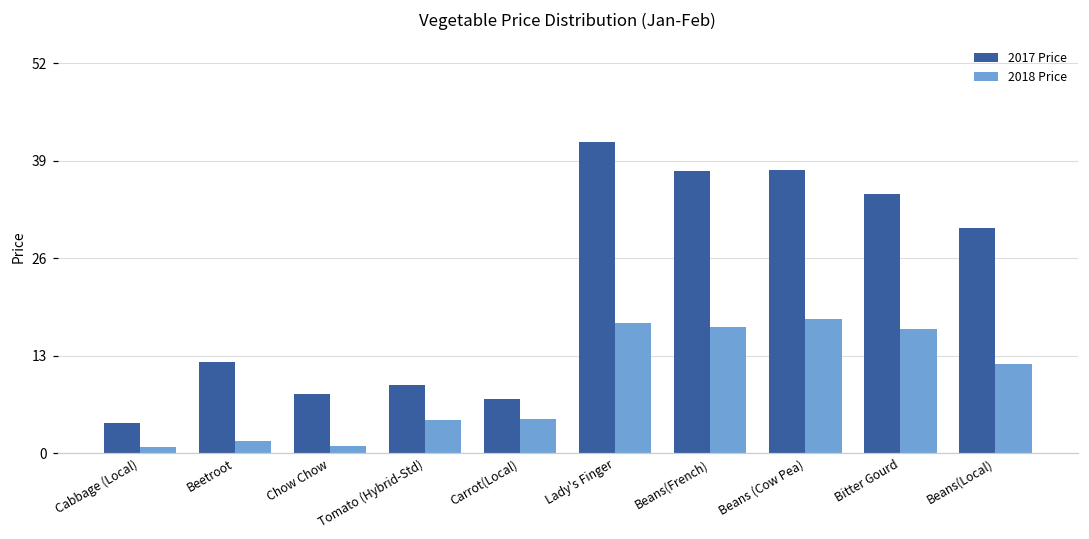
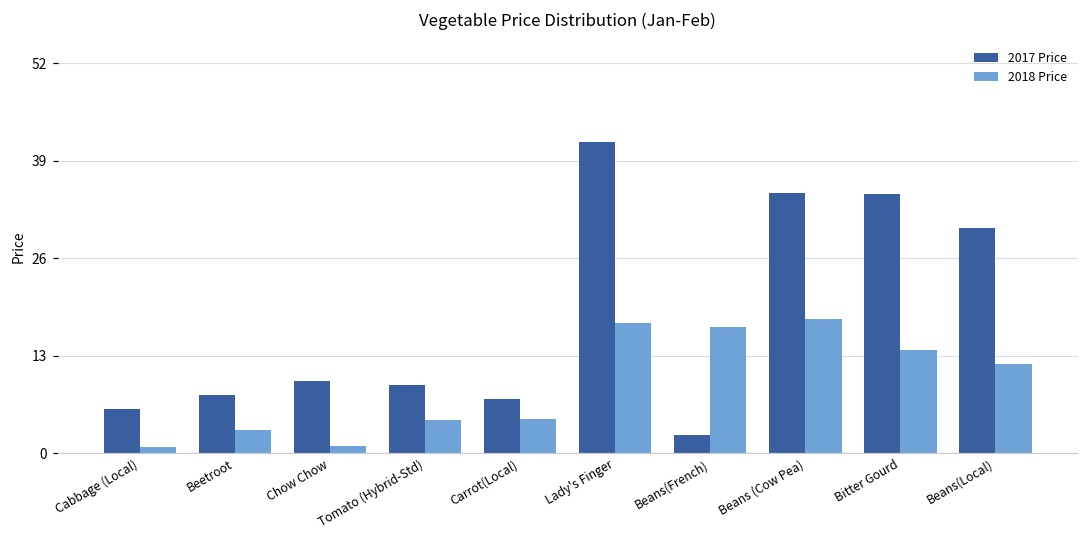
  {
    "2017 Price": {
-     "Cabbage (Local)": 4,
-     "Beetroot": 12,
-     "Chow Chow": 8,
+     "Cabbage (Local)": 6,
+     "Beetroot": 8,
+     "Chow Chow": 10,
      "Tomato (Hybrid-Std)": 9,
      "Carrot(Local)": 7,
      "Lady's Finger": 42,
-     "Beans(French)": 38,
-     "Beans (Cow Pea)": 38,
+     "Beans(French)": 2,
+     "Beans (Cow Pea)": 35,
      "Bitter Gourd": 35,
      "Beans(Local)": 30
    },
    "2018 Price": {
      "Cabbage (Local)": 1,
-     "Beetroot": 2,
+     "Beetroot": 3,
      "Chow Chow": 1,
      "Tomato (Hybrid-Std)": 4,
      "Carrot(Local)": 5,
      "Lady's Finger": 17,
      "Beans(French)": 17,
      "Beans (Cow Pea)": 18,
-     "Bitter Gourd": 17,
+     "Bitter Gourd": 14,
      "Beans(Local)": 12
    }
  }
